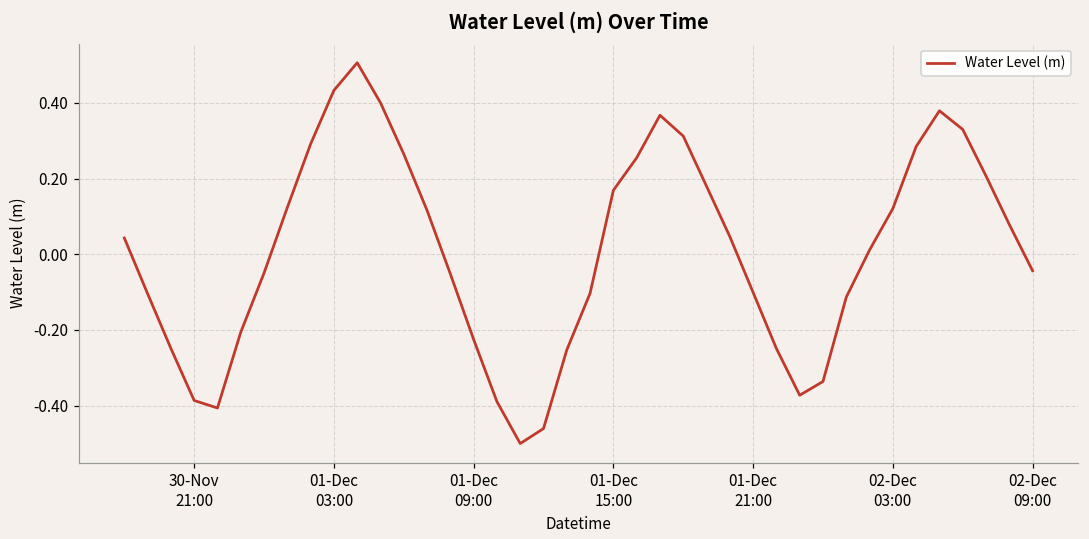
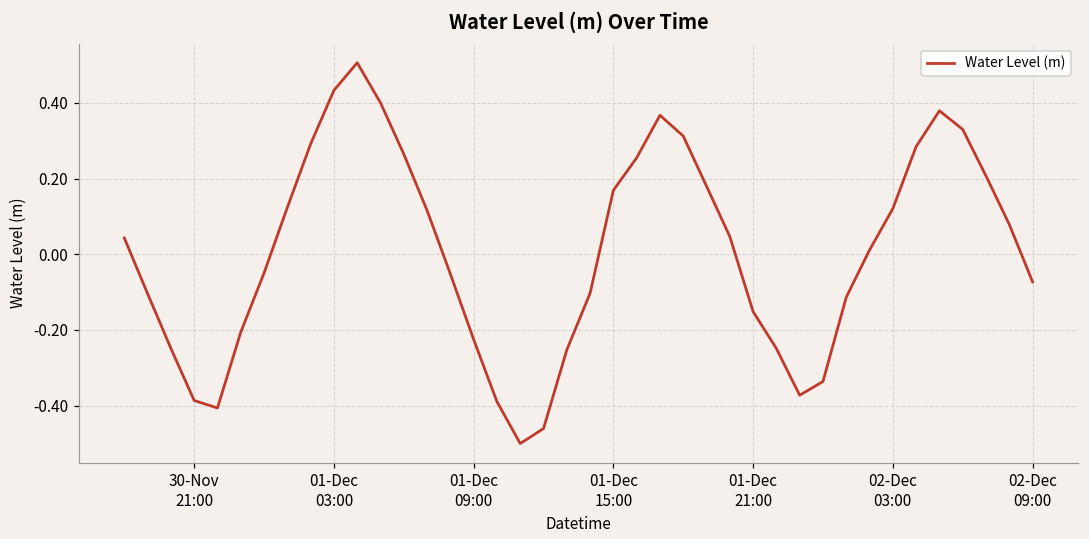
  {
    "30-Nov 21:00": -0.39,
    "01-Dec 03:00": 0.43,
    "01-Dec 09:00": -0.23,
    "01-Dec 15:00": 0.17,
-   "01-Dec 21:00": -0.10,
+   "01-Dec 21:00": -0.15,
    "02-Dec 03:00": 0.12,
-   "02-Dec 09:00": -0.04
+   "02-Dec 09:00": -0.07
  }
